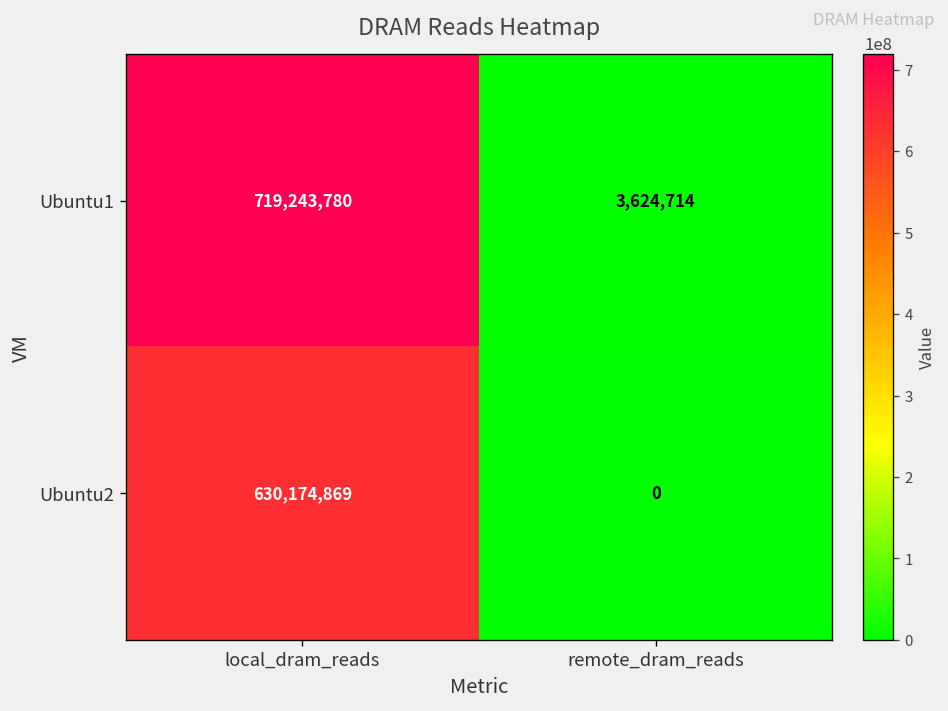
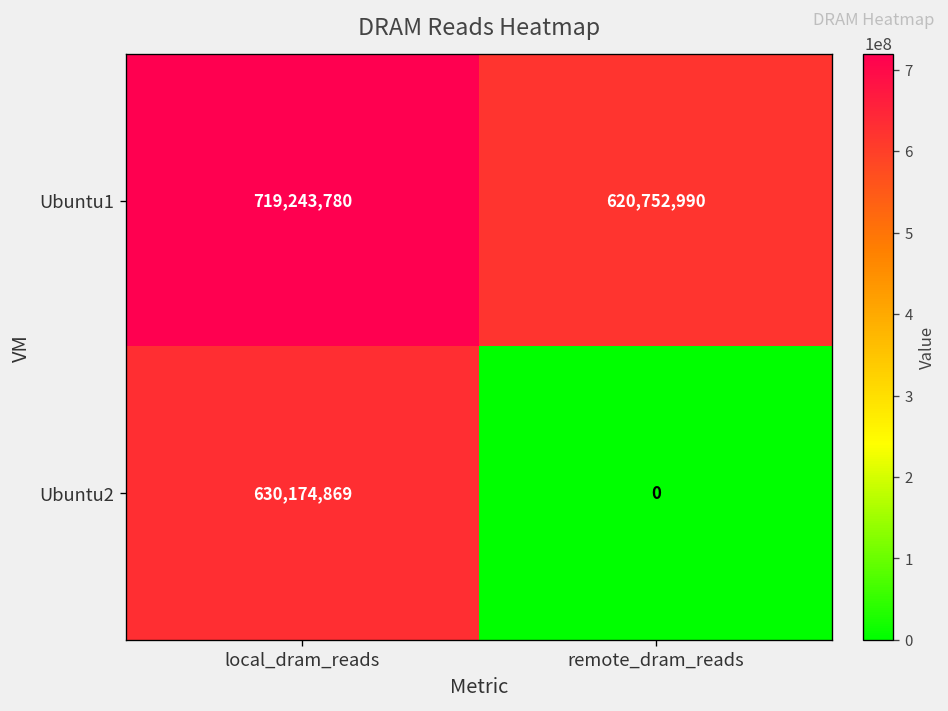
  {
    "Ubuntu1": {
      "local_dram_reads": "719,243,780",
-     "remote_dram_reads": "3,624,714"
+     "remote_dram_reads": "620,752,990"
    },
    "Ubuntu2": {
      "local_dram_reads": "630,174,869",
      "remote_dram_reads": "0"
    }
  }
